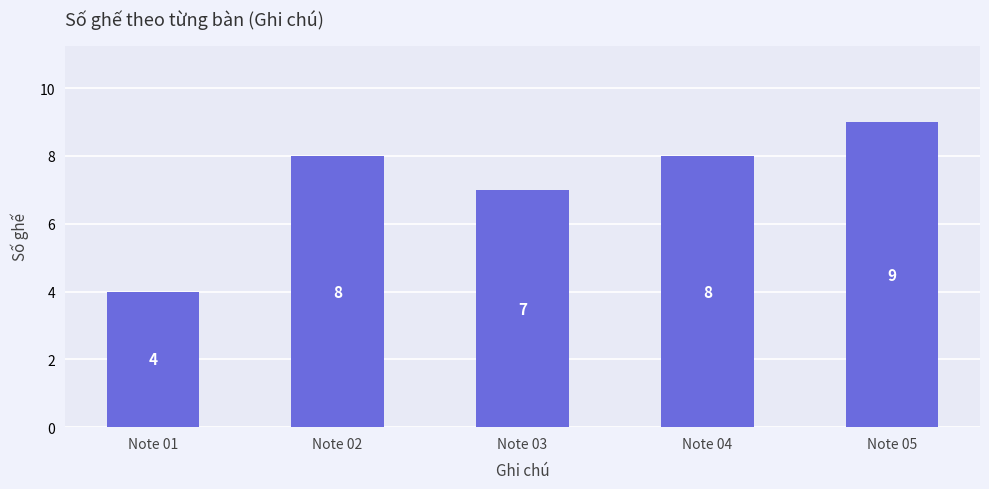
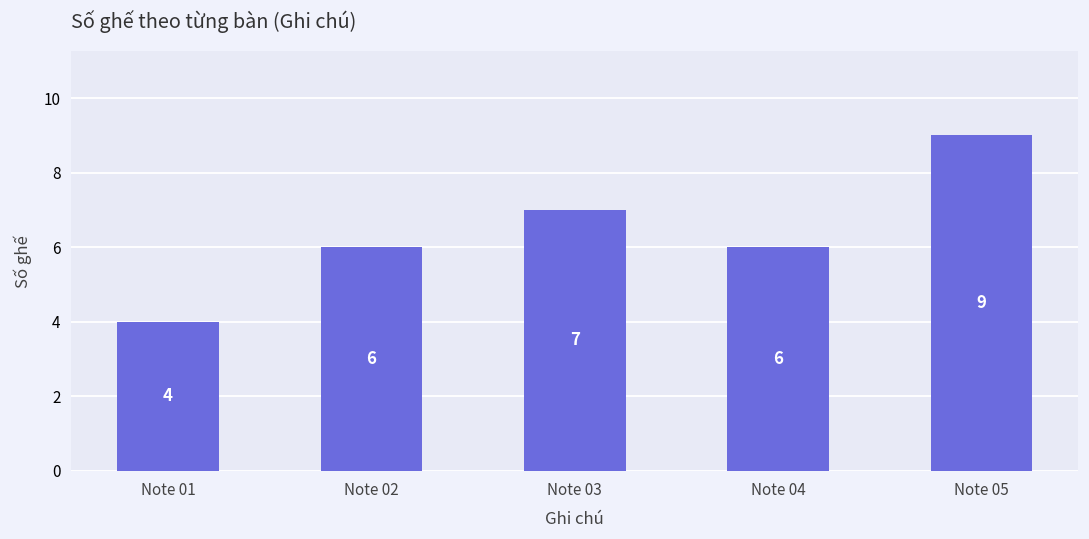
  {
    "Note 01": 4,
-   "Note 02": 8,
+   "Note 02": 6,
    "Note 03": 7,
-   "Note 04": 8,
+   "Note 04": 6,
    "Note 05": 9
  }
